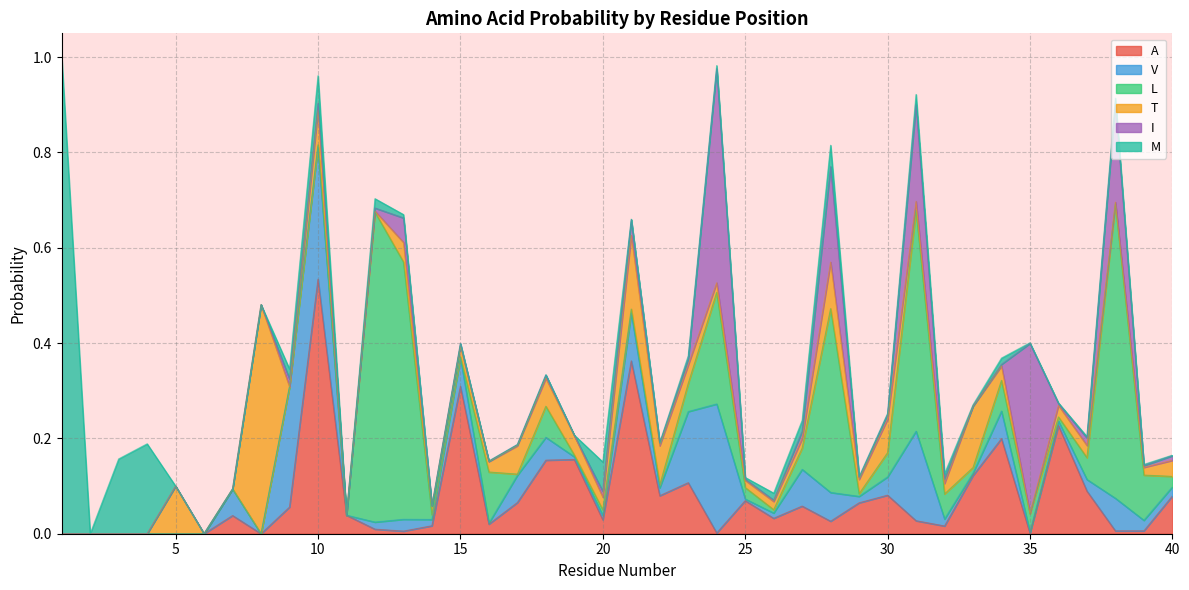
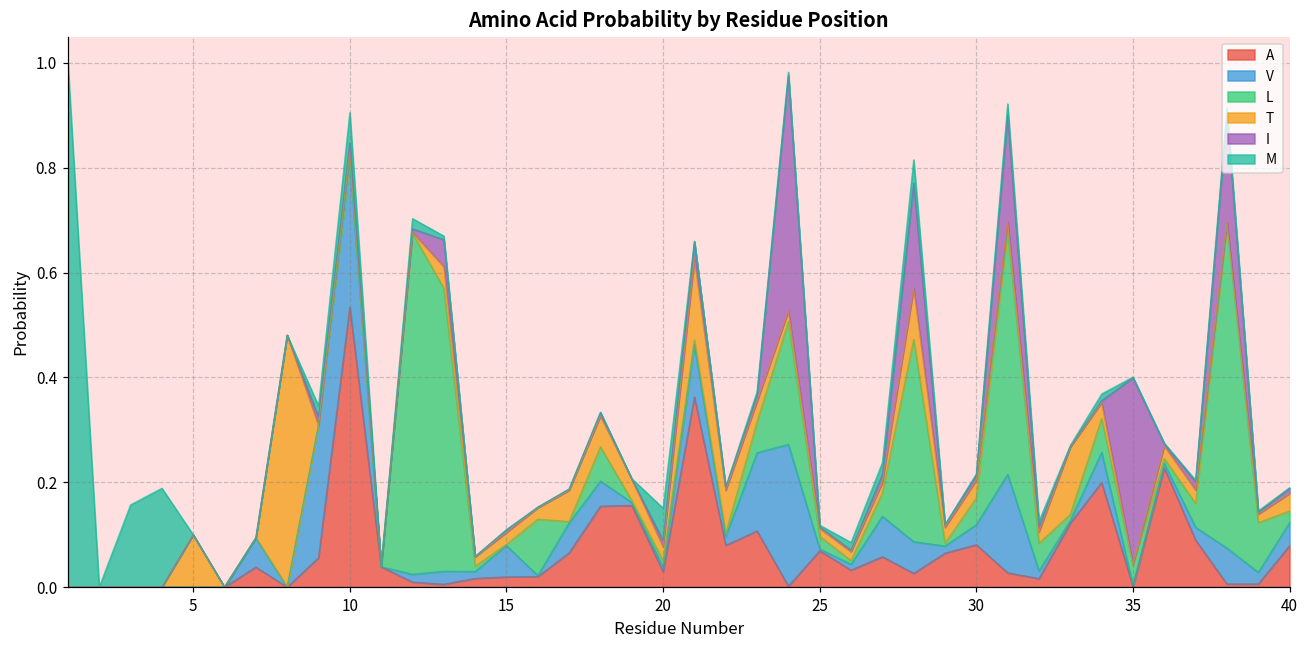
  {
    "A": {
      "10": 0.53,
-     "15": 0.31,
+     "15": 0.02,
      "20": 0.03,
      "30": 0.08,
      "40": 0.08
    },
    "V": {
      "20": 0.01,
      "30": 0.04,
-     "40": 0.02
+     "40": 0.04
    },
    "T": {
-     "10": 0.07,
+     "10": 0.02,
      "20": 0.03,
-     "30": 0.07,
+     "30": 0.03,
      "40": 0.03
    },
    "I": {
      "10": 0.01,
      "20": 0.01
    }
  }
